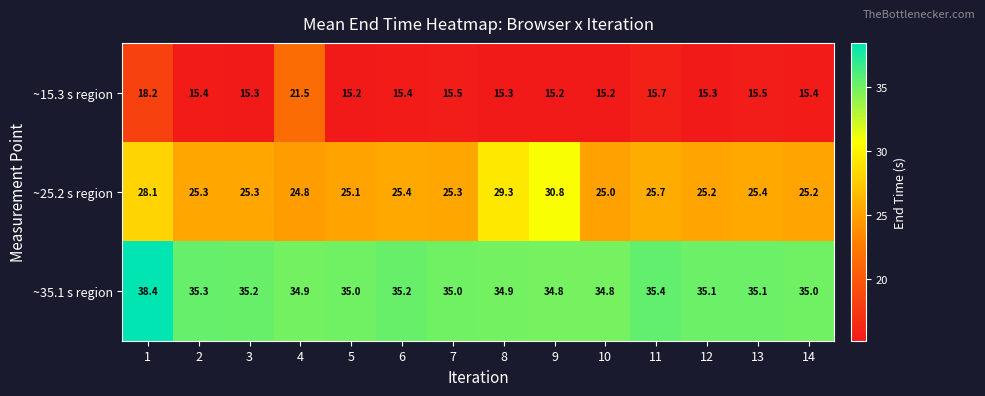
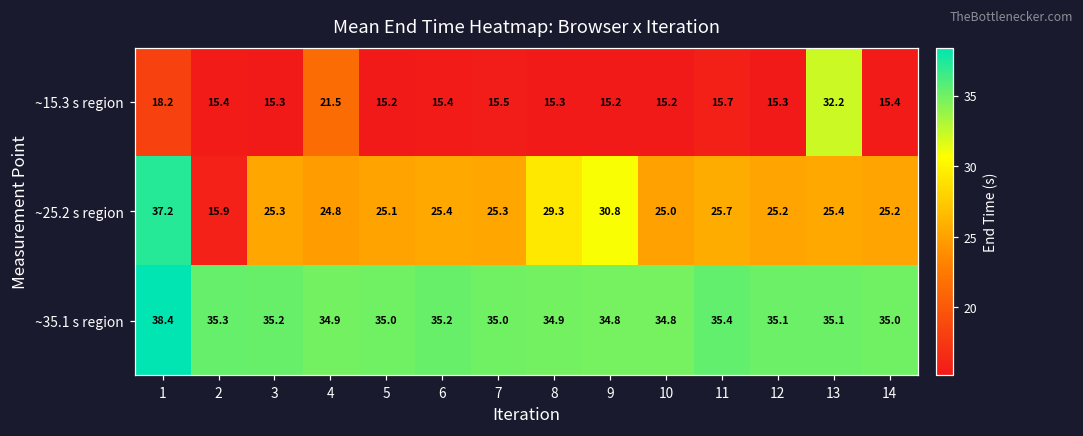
  {
    "~15.3 s region": {
      "1": 18.2,
      "2": 15.4,
      "3": 15.3,
      "4": 21.5,
      "5": 15.2,
      "6": 15.4,
      "7": 15.5,
      "8": 15.3,
      "9": 15.2,
      "10": 15.2,
      "11": 15.7,
      "12": 15.3,
-     "13": 15.5,
+     "13": 32.2,
      "14": 15.4
    },
    "~25.2 s region": {
-     "1": 28.1,
-     "2": 25.3,
+     "1": 37.2,
+     "2": 15.9,
      "3": 25.3,
      "4": 24.8,
      "5": 25.1,
      "6": 25.4,
      "7": 25.3,
      "8": 29.3,
      "9": 30.8,
      "10": 25.0,
      "11": 25.7,
      "12": 25.2,
      "13": 25.4,
      "14": 25.2
    },
    "~35.1 s region": {
      "1": 38.4,
      "2": 35.3,
      "3": 35.2,
      "4": 34.9,
      "5": 35.0,
      "6": 35.2,
      "7": 35.0,
      "8": 34.9,
      "9": 34.8,
      "10": 34.8,
      "11": 35.4,
      "12": 35.1,
      "13": 35.1,
      "14": 35.0
    }
  }
